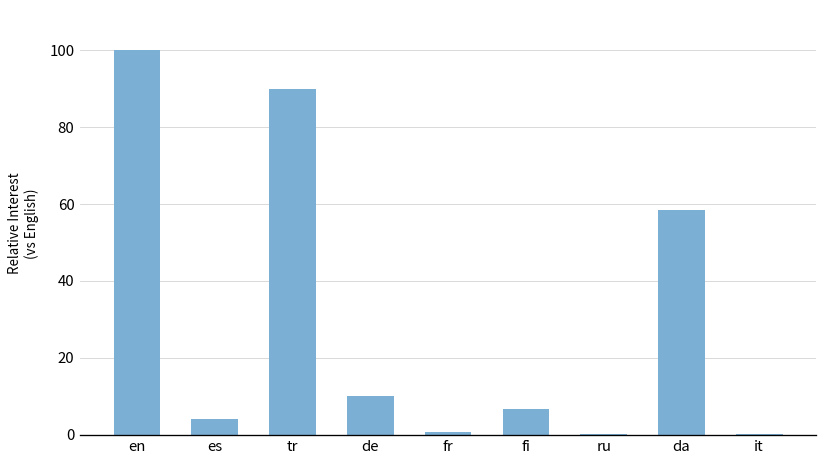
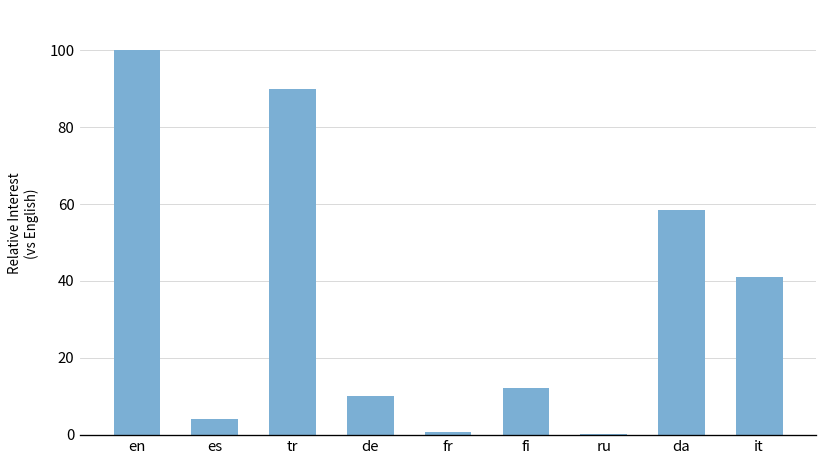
  {
    "en": 100,
    "es": 4,
    "tr": 90,
    "de": 10,
-   "fi": 7,
+   "fi": 12,
    "da": 58,
-   "it": 0
+   "it": 41
  }
